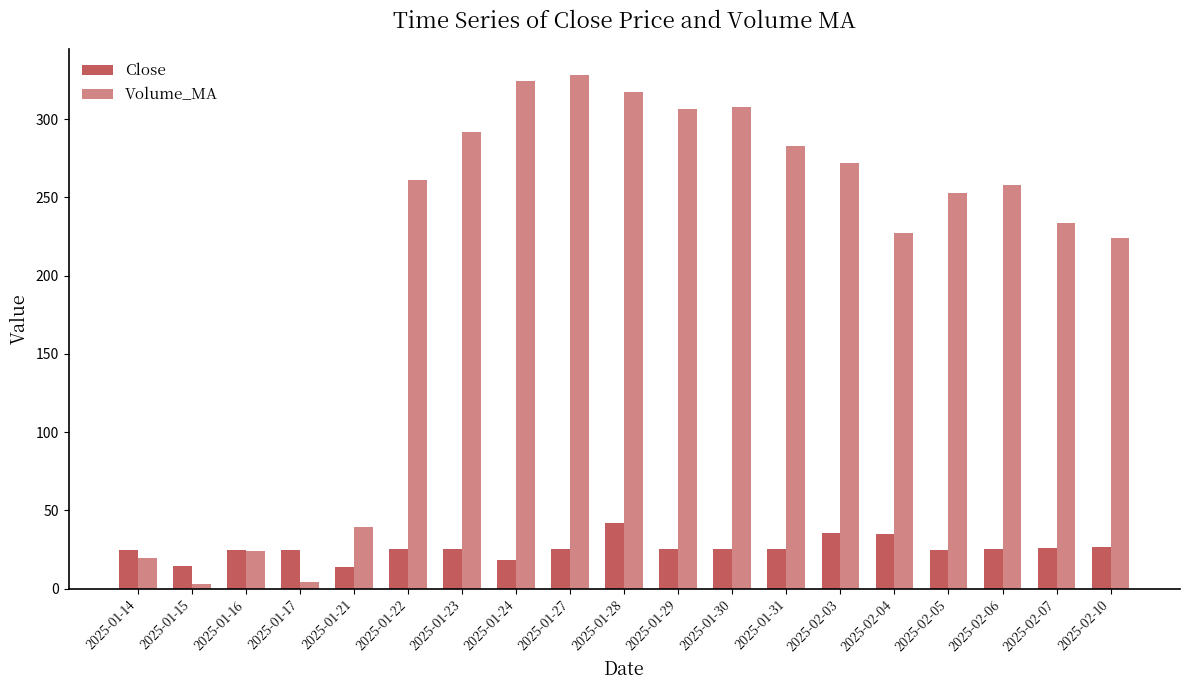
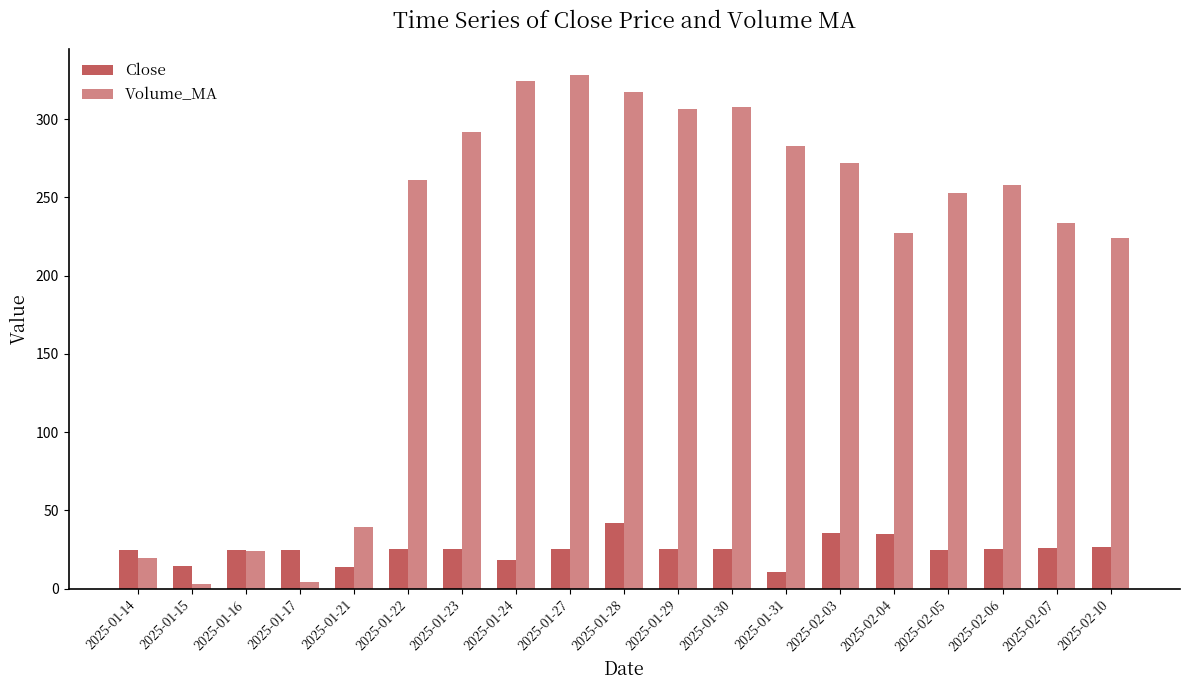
  {
    "Close": {
      "2025-01-14": 25,
      "2025-01-15": 15,
      "2025-01-16": 25,
      "2025-01-17": 25,
      "2025-01-21": 14,
      "2025-01-22": 25,
      "2025-01-23": 25,
      "2025-01-24": 18,
      "2025-01-27": 25,
      "2025-01-28": 42,
      "2025-01-29": 25,
      "2025-01-30": 26,
-     "2025-01-31": 25,
+     "2025-01-31": 11,
      "2025-02-03": 36,
      "2025-02-04": 35,
      "2025-02-05": 25,
      "2025-02-06": 26,
      "2025-02-07": 26,
      "2025-02-10": 26
    },
    "Volume_MA": {
      "2025-01-14": 20,
      "2025-01-15": 3,
      "2025-01-16": 24,
      "2025-01-17": 4,
      "2025-01-21": 39,
      "2025-01-22": 261,
      "2025-01-23": 292,
      "2025-01-24": 324,
      "2025-01-27": 328,
      "2025-01-28": 317,
      "2025-01-29": 306,
      "2025-01-30": 308,
      "2025-01-31": 283,
      "2025-02-03": 272,
      "2025-02-04": 227,
      "2025-02-05": 253,
      "2025-02-06": 258,
      "2025-02-07": 233,
      "2025-02-10": 224
    }
  }
